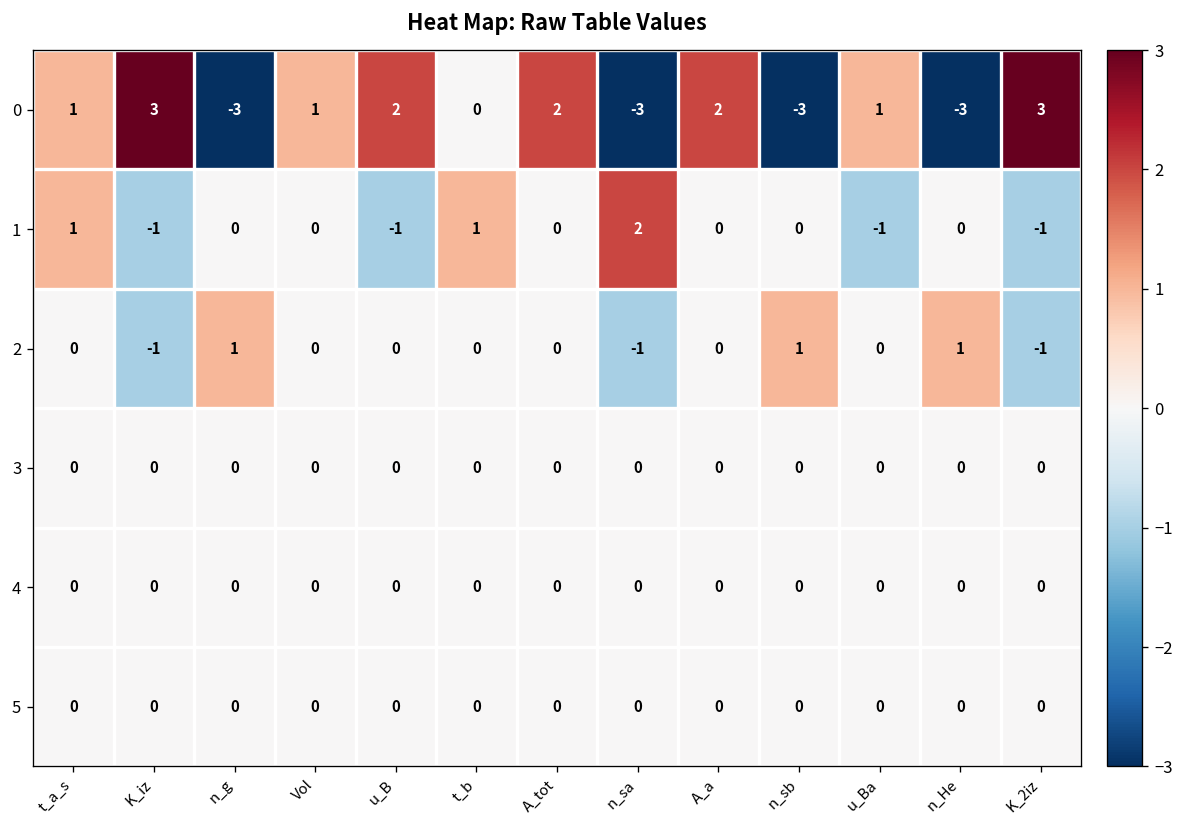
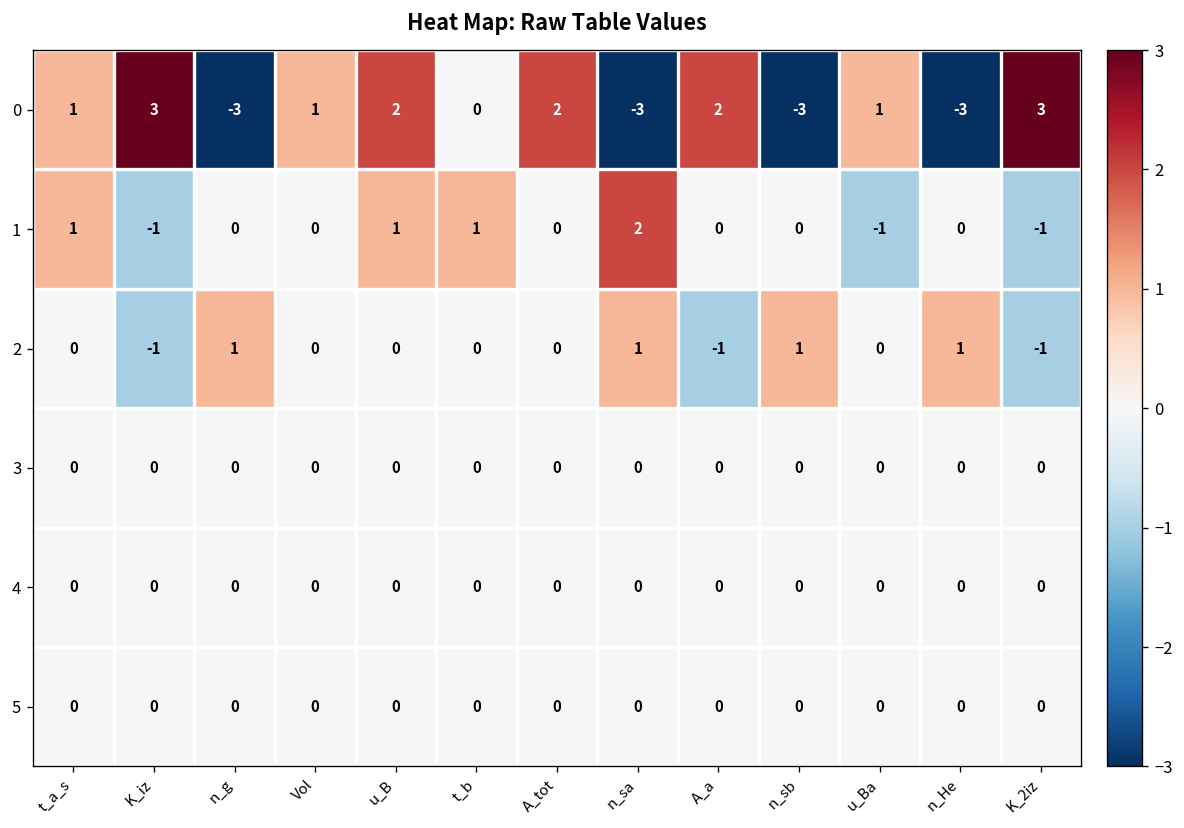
  {
    "0": {
      "t_a_s": 1,
      "K_iz": 3,
      "n_g": -3,
      "Vol": 1,
      "u_B": 2,
      "t_b": 0,
      "A_tot": 2,
      "n_sa": -3,
      "A_a": 2,
      "n_sb": -3,
      "u_Ba": 1,
      "n_He": -3,
      "K_2iz": 3
    },
    "1": {
      "t_a_s": 1,
      "K_iz": -1,
      "n_g": 0,
      "Vol": 0,
-     "u_B": -1,
+     "u_B": 1,
      "t_b": 1,
      "A_tot": 0,
      "n_sa": 2,
      "A_a": 0,
      "n_sb": 0,
      "u_Ba": -1,
      "n_He": 0,
      "K_2iz": -1
    },
    "2": {
      "t_a_s": 0,
      "K_iz": -1,
      "n_g": 1,
      "Vol": 0,
      "u_B": 0,
      "t_b": 0,
      "A_tot": 0,
-     "n_sa": -1,
-     "A_a": 0,
+     "n_sa": 1,
+     "A_a": -1,
      "n_sb": 1,
      "u_Ba": 0,
      "n_He": 1,
      "K_2iz": -1
    },
    "3": {
      "t_a_s": 0,
      "K_iz": 0,
      "n_g": 0,
      "Vol": 0,
      "u_B": 0,
      "t_b": 0,
      "A_tot": 0,
      "n_sa": 0,
      "A_a": 0,
      "n_sb": 0,
      "u_Ba": 0,
      "n_He": 0,
      "K_2iz": 0
    },
    "4": {
      "t_a_s": 0,
      "K_iz": 0,
      "n_g": 0,
      "Vol": 0,
      "u_B": 0,
      "t_b": 0,
      "A_tot": 0,
      "n_sa": 0,
      "A_a": 0,
      "n_sb": 0,
      "u_Ba": 0,
      "n_He": 0,
      "K_2iz": 0
    },
    "5": {
      "t_a_s": 0,
      "K_iz": 0,
      "n_g": 0,
      "Vol": 0,
      "u_B": 0,
      "t_b": 0,
      "A_tot": 0,
      "n_sa": 0,
      "A_a": 0,
      "n_sb": 0,
      "u_Ba": 0,
      "n_He": 0,
      "K_2iz": 0
    }
  }
